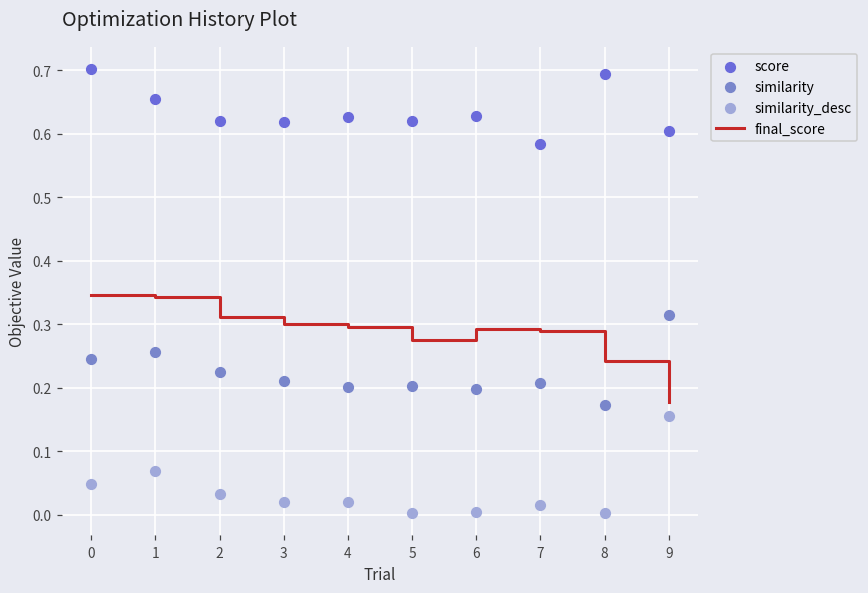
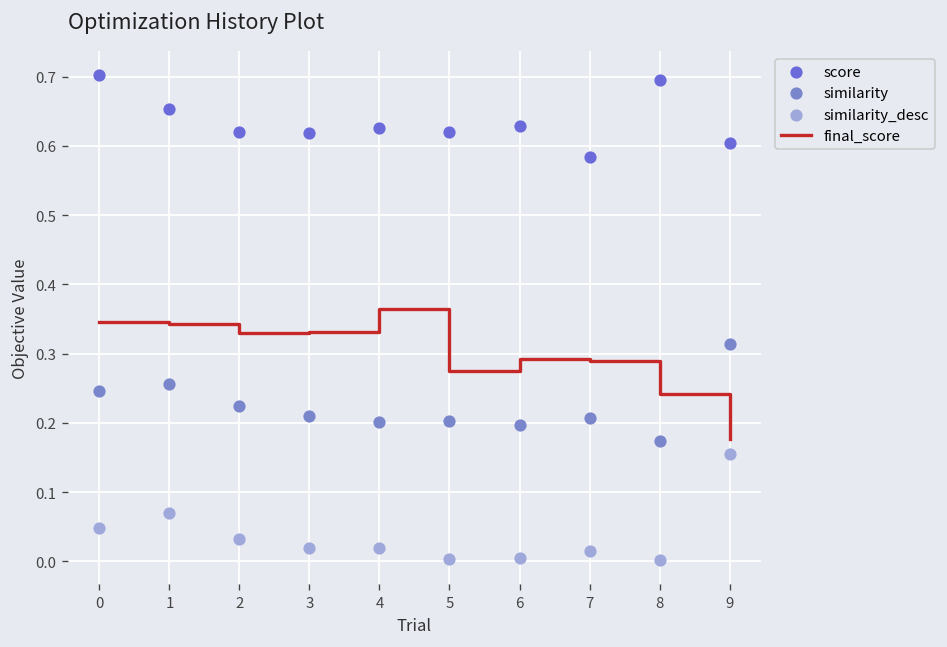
  {
    "final_score": {
      "0": 0.35,
      "1": 0.34,
-     "2": 0.31,
-     "3": 0.30,
-     "4": 0.30,
+     "2": 0.33,
+     "3": 0.33,
+     "4": 0.36,
      "5": 0.28,
      "6": 0.29,
      "7": 0.29,
      "8": 0.24,
      "9": 0.18
    }
  }
